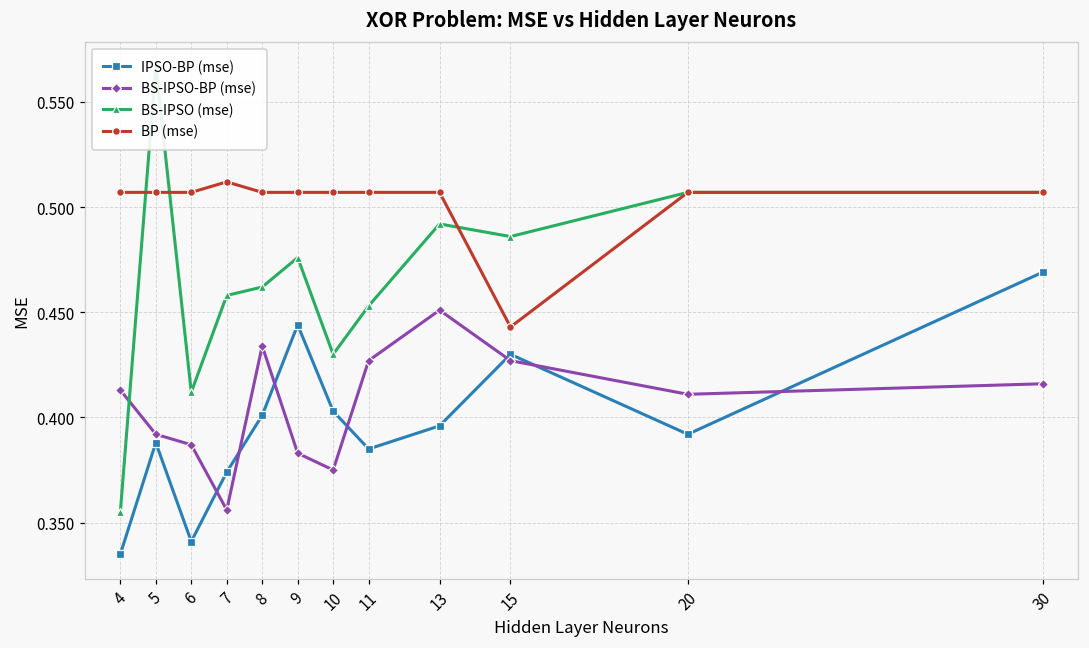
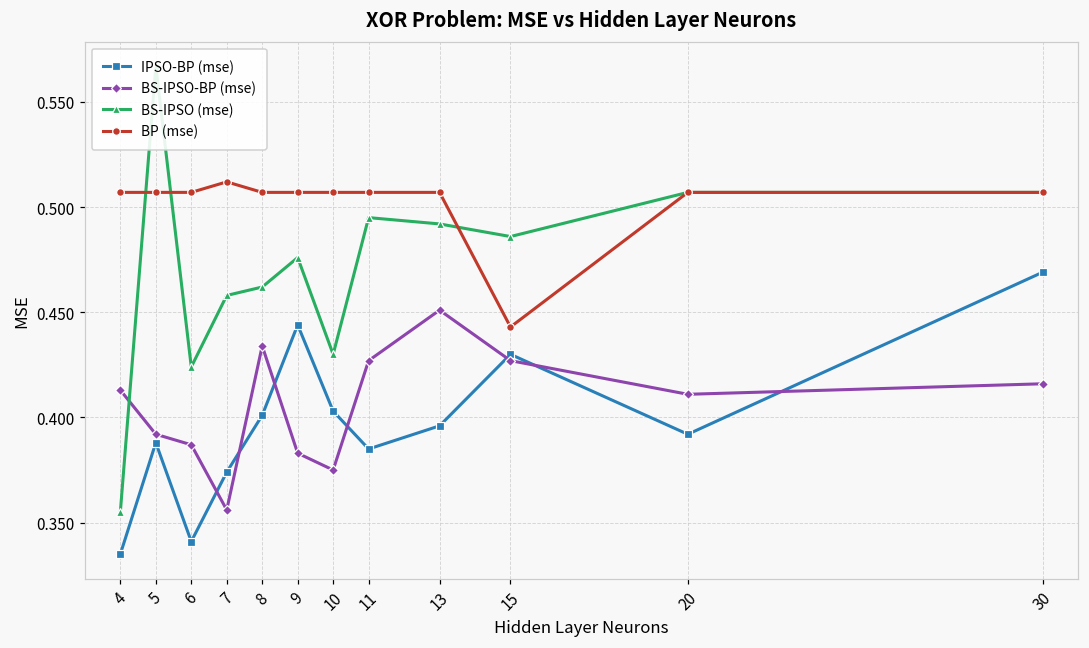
  {
    "IPSO-BP (mse)": {
      "4": 0.335,
      "5": 0.388,
      "6": 0.341,
      "7": 0.374,
      "8": 0.401,
      "9": 0.444,
      "10": 0.403,
      "11": 0.385,
      "13": 0.396,
      "15": 0.430,
      "20": 0.392,
      "30": 0.469
    },
    "BS-IPSO-BP (mse)": {
      "4": 0.413,
      "5": 0.392,
      "6": 0.387,
      "7": 0.356,
      "8": 0.434,
      "9": 0.383,
      "10": 0.375,
      "11": 0.427,
      "13": 0.451,
      "15": 0.427,
      "20": 0.411,
      "30": 0.416
    },
    "BS-IPSO (mse)": {
      "4": 0.355,
-     "6": 0.412,
+     "6": 0.424,
      "7": 0.458,
      "8": 0.462,
      "9": 0.476,
      "10": 0.430,
-     "11": 0.453,
+     "11": 0.495,
      "13": 0.492,
      "15": 0.486
    },
    "BP (mse)": {
      "4": 0.507,
      "5": 0.507,
      "6": 0.507,
      "7": 0.512,
      "8": 0.507,
      "9": 0.507,
      "10": 0.507,
      "11": 0.507,
      "13": 0.507,
      "15": 0.443
    }
  }
